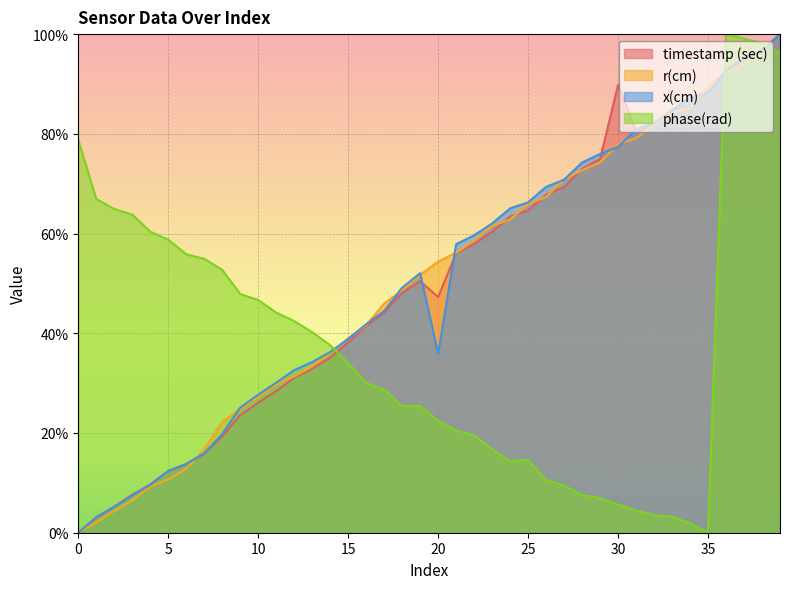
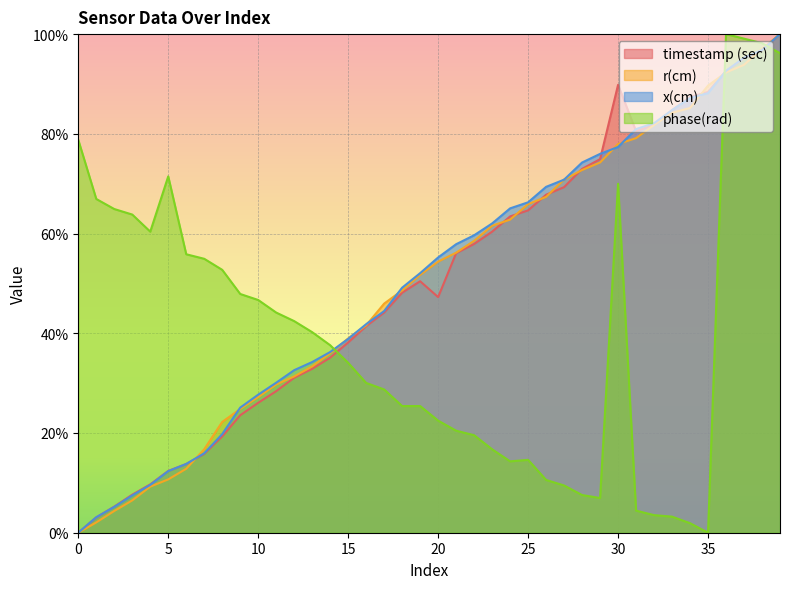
  {
    "timestamp (sec)": {
      "10": "26%",
      "15": "38%",
      "20": "47%",
      "25": "65%",
      "30": "90%"
    },
    "r(cm)": {
      "5": "11%",
      "20": "54%",
      "30": "78%"
    },
    "x(cm)": {
-     "20": "36%",
+     "20": "55%",
      "30": "77%"
    },
    "phase(rad)": {
      "0": "79%",
-     "5": "59%",
+     "5": "71%",
      "10": "47%",
      "15": "34%",
      "20": "22%",
      "25": "15%",
-     "30": "6%",
+     "30": "70%",
      "35": "0%"
    }
  }
